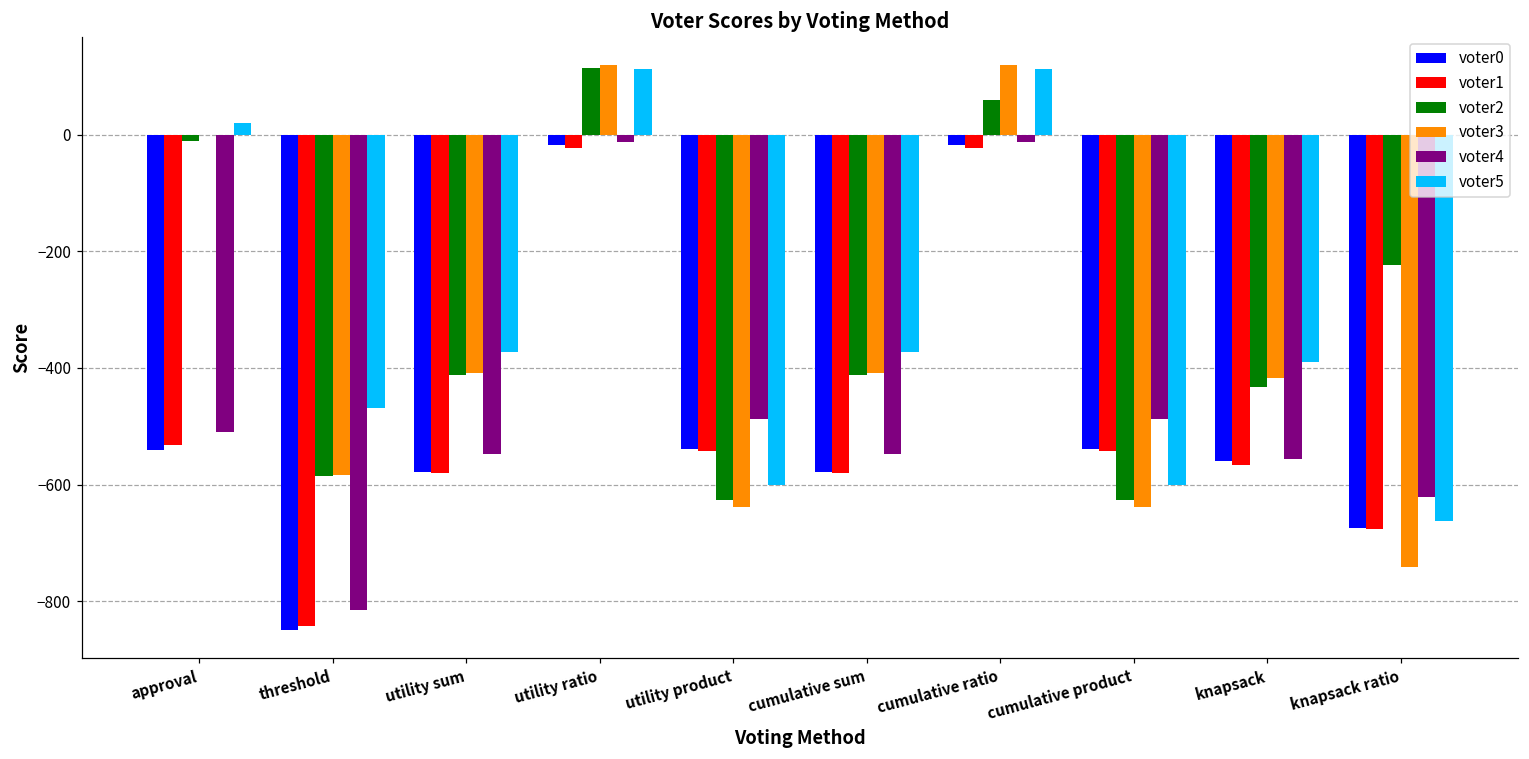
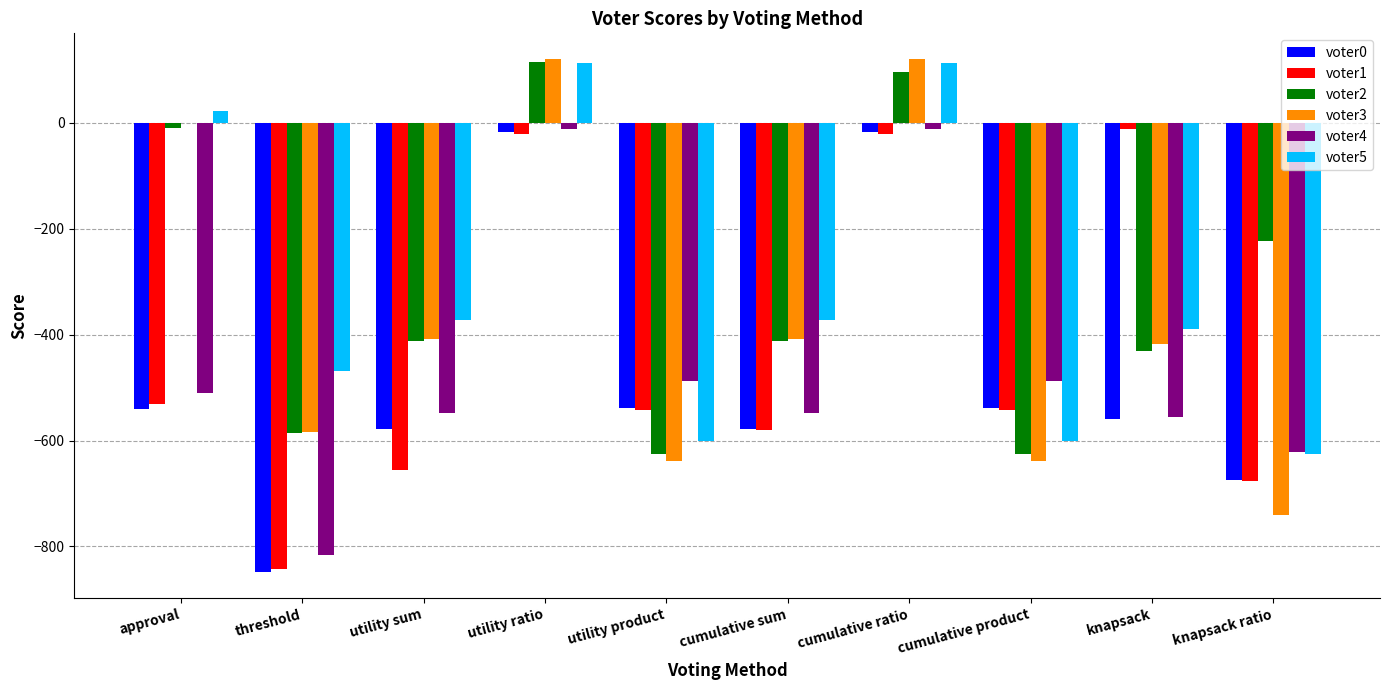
  {
    "voter0": {
      "approval": -540,
      "threshold": -850,
      "utility sum": -580,
      "utility ratio": -20,
      "utility product": -540,
      "cumulative sum": -580,
      "cumulative ratio": -20,
      "cumulative product": -540,
      "knapsack": -560,
      "knapsack ratio": -680
    },
    "voter1": {
      "approval": -530,
      "threshold": -840,
-     "utility sum": -580,
+     "utility sum": -660,
      "utility ratio": -20,
      "utility product": -540,
      "cumulative sum": -580,
      "cumulative ratio": -20,
      "cumulative product": -540,
-     "knapsack": -570,
+     "knapsack": -10,
      "knapsack ratio": -680
    },
    "voter2": {
      "approval": -10,
      "threshold": -590,
      "utility sum": -410,
      "utility ratio": 110,
      "utility product": -630,
      "cumulative sum": -410,
-     "cumulative ratio": 60,
+     "cumulative ratio": 100,
      "cumulative product": -630,
      "knapsack": -430,
      "knapsack ratio": -220
    },
    "voter3": {
      "approval": 0,
      "threshold": -580,
      "utility sum": -410,
      "utility ratio": 120,
      "utility product": -640,
      "cumulative sum": -410,
      "cumulative ratio": 120,
      "cumulative product": -640,
      "knapsack": -420,
      "knapsack ratio": -740
    },
    "voter4": {
      "approval": -510,
      "threshold": -820,
      "utility sum": -550,
      "utility ratio": -10,
      "utility product": -490,
      "cumulative sum": -550,
      "cumulative ratio": -10,
      "cumulative product": -490,
      "knapsack": -560,
      "knapsack ratio": -620
    },
    "voter5": {
      "approval": 20,
      "threshold": -470,
      "utility sum": -370,
      "utility ratio": 110,
      "utility product": -600,
      "cumulative sum": -370,
      "cumulative ratio": 110,
      "cumulative product": -600,
      "knapsack": -390,
-     "knapsack ratio": -660
+     "knapsack ratio": -630
    }
  }
